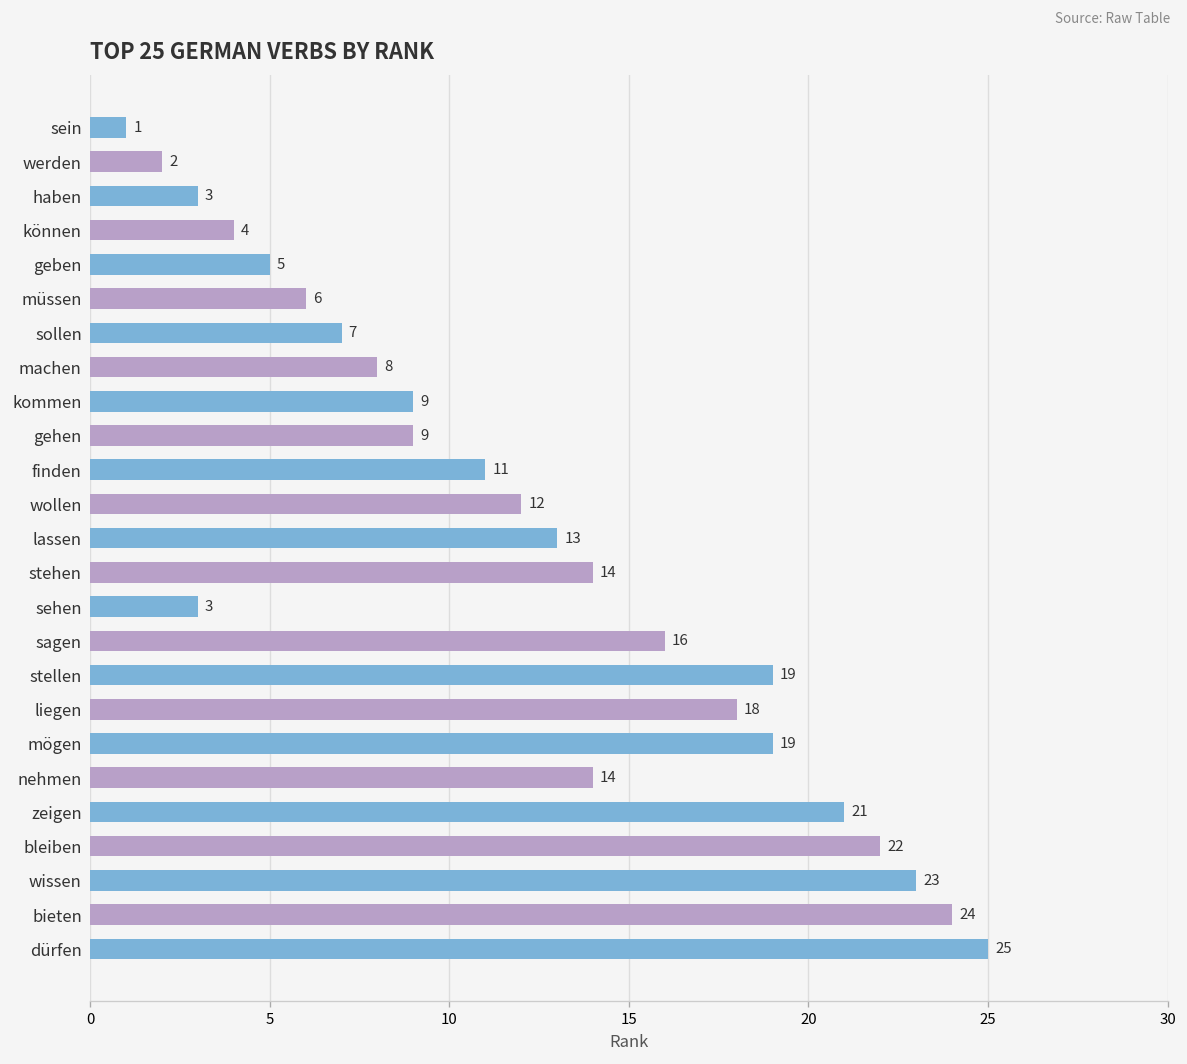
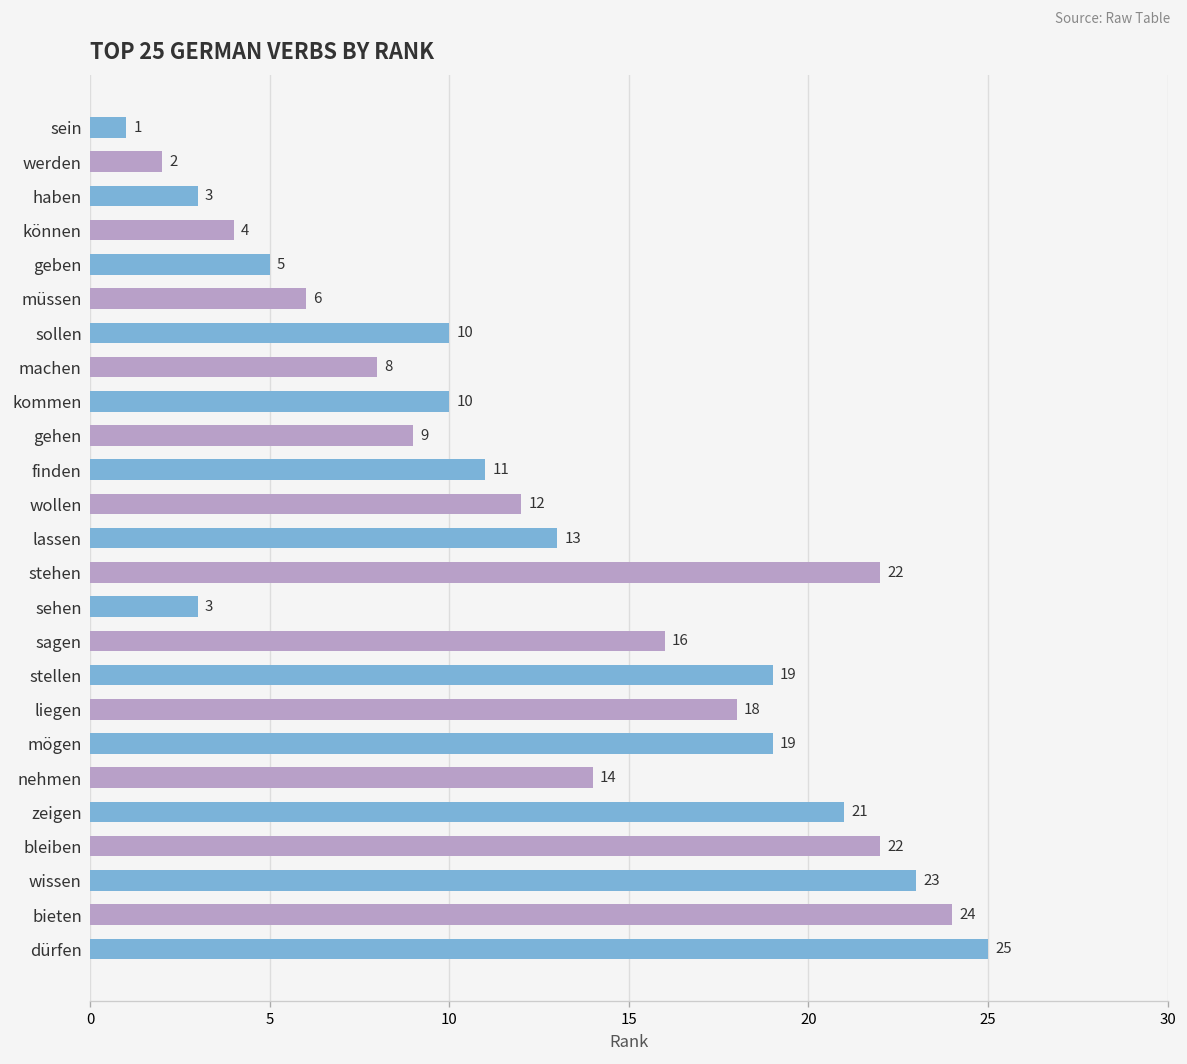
  {
    "sein": 1,
    "werden": 2,
    "haben": 3,
    "können": 4,
    "geben": 5,
    "müssen": 6,
-   "sollen": 7,
+   "sollen": 10,
    "machen": 8,
-   "kommen": 9,
+   "kommen": 10,
    "gehen": 9,
    "finden": 11,
    "wollen": 12,
    "lassen": 13,
-   "stehen": 14,
+   "stehen": 22,
    "sehen": 3,
    "sagen": 16,
    "stellen": 19,
    "liegen": 18,
    "mögen": 19,
    "nehmen": 14,
    "zeigen": 21,
    "bleiben": 22,
    "wissen": 23,
    "bieten": 24,
    "dürfen": 25
  }
